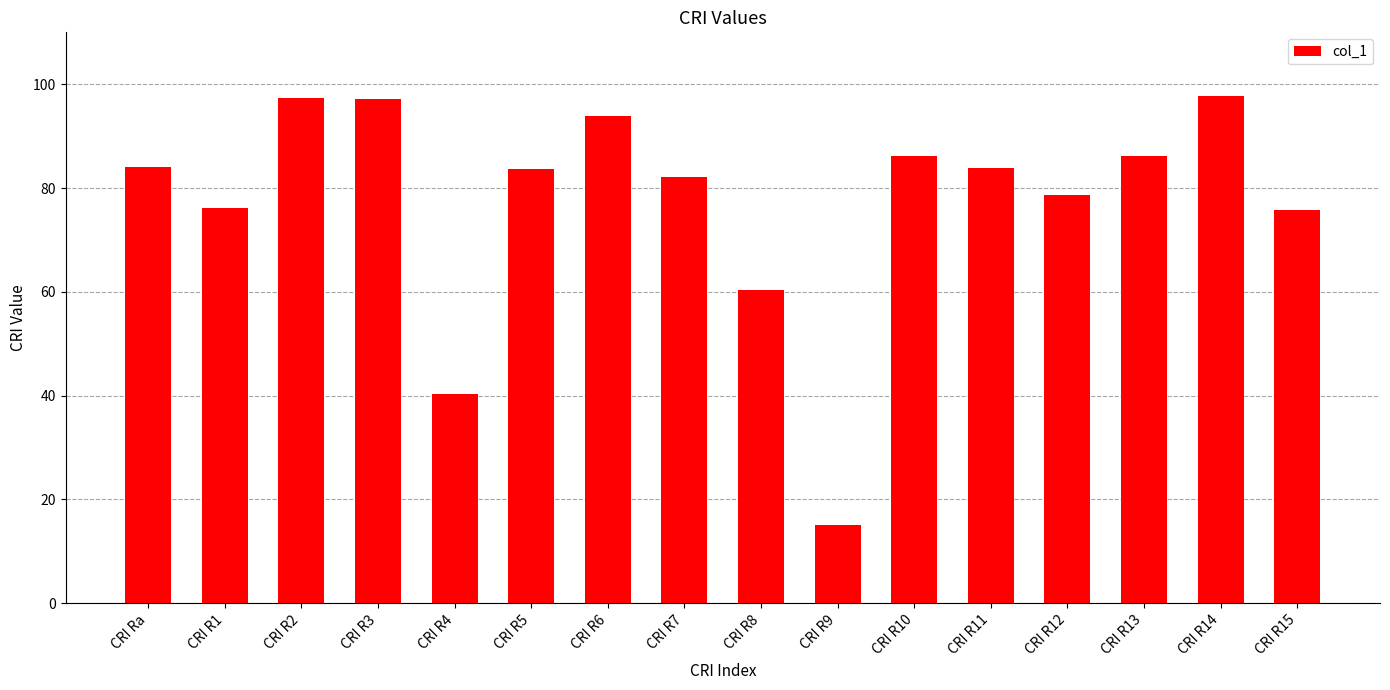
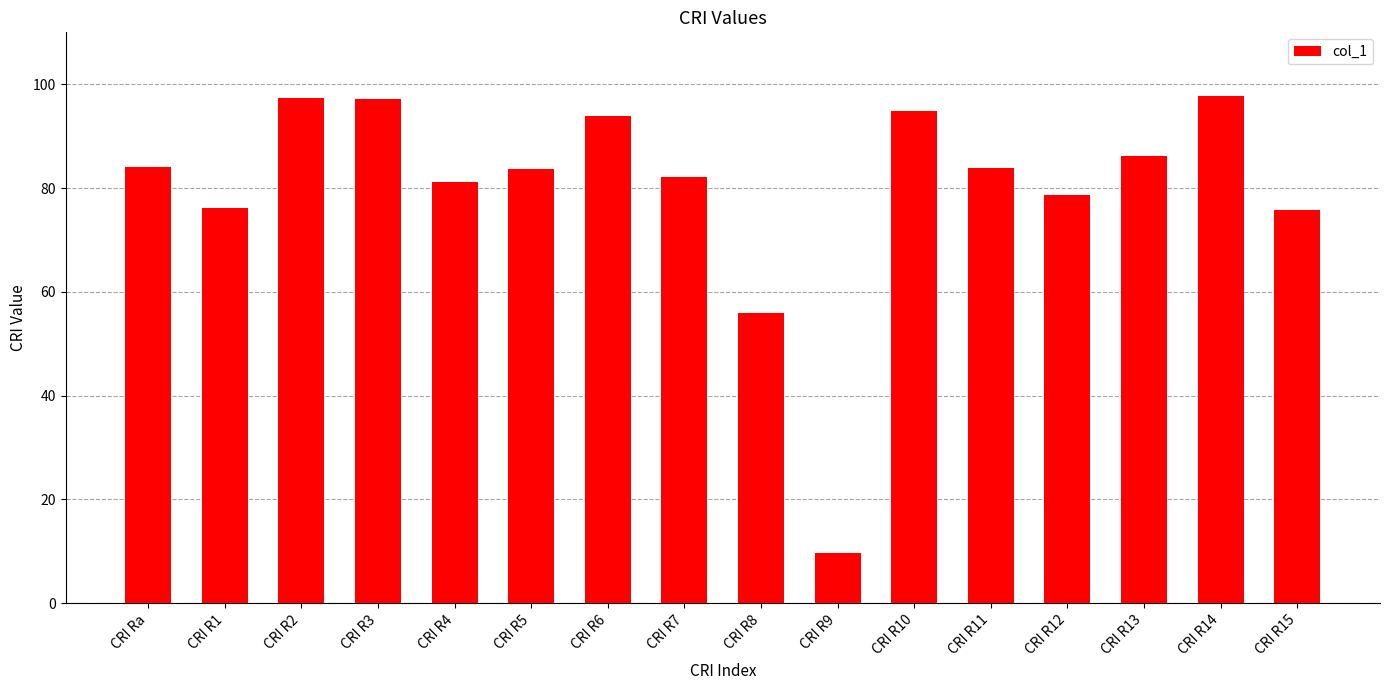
  {
    "CRI Ra": 84,
    "CRI R1": 76,
    "CRI R2": 97,
    "CRI R3": 97,
-   "CRI R4": 40,
+   "CRI R4": 81,
    "CRI R5": 84,
    "CRI R6": 94,
    "CRI R7": 82,
-   "CRI R8": 60,
-   "CRI R9": 15,
-   "CRI R10": 86,
+   "CRI R8": 56,
+   "CRI R9": 10,
+   "CRI R10": 95,
    "CRI R11": 84,
    "CRI R12": 79,
    "CRI R13": 86,
    "CRI R14": 98,
    "CRI R15": 76
  }
